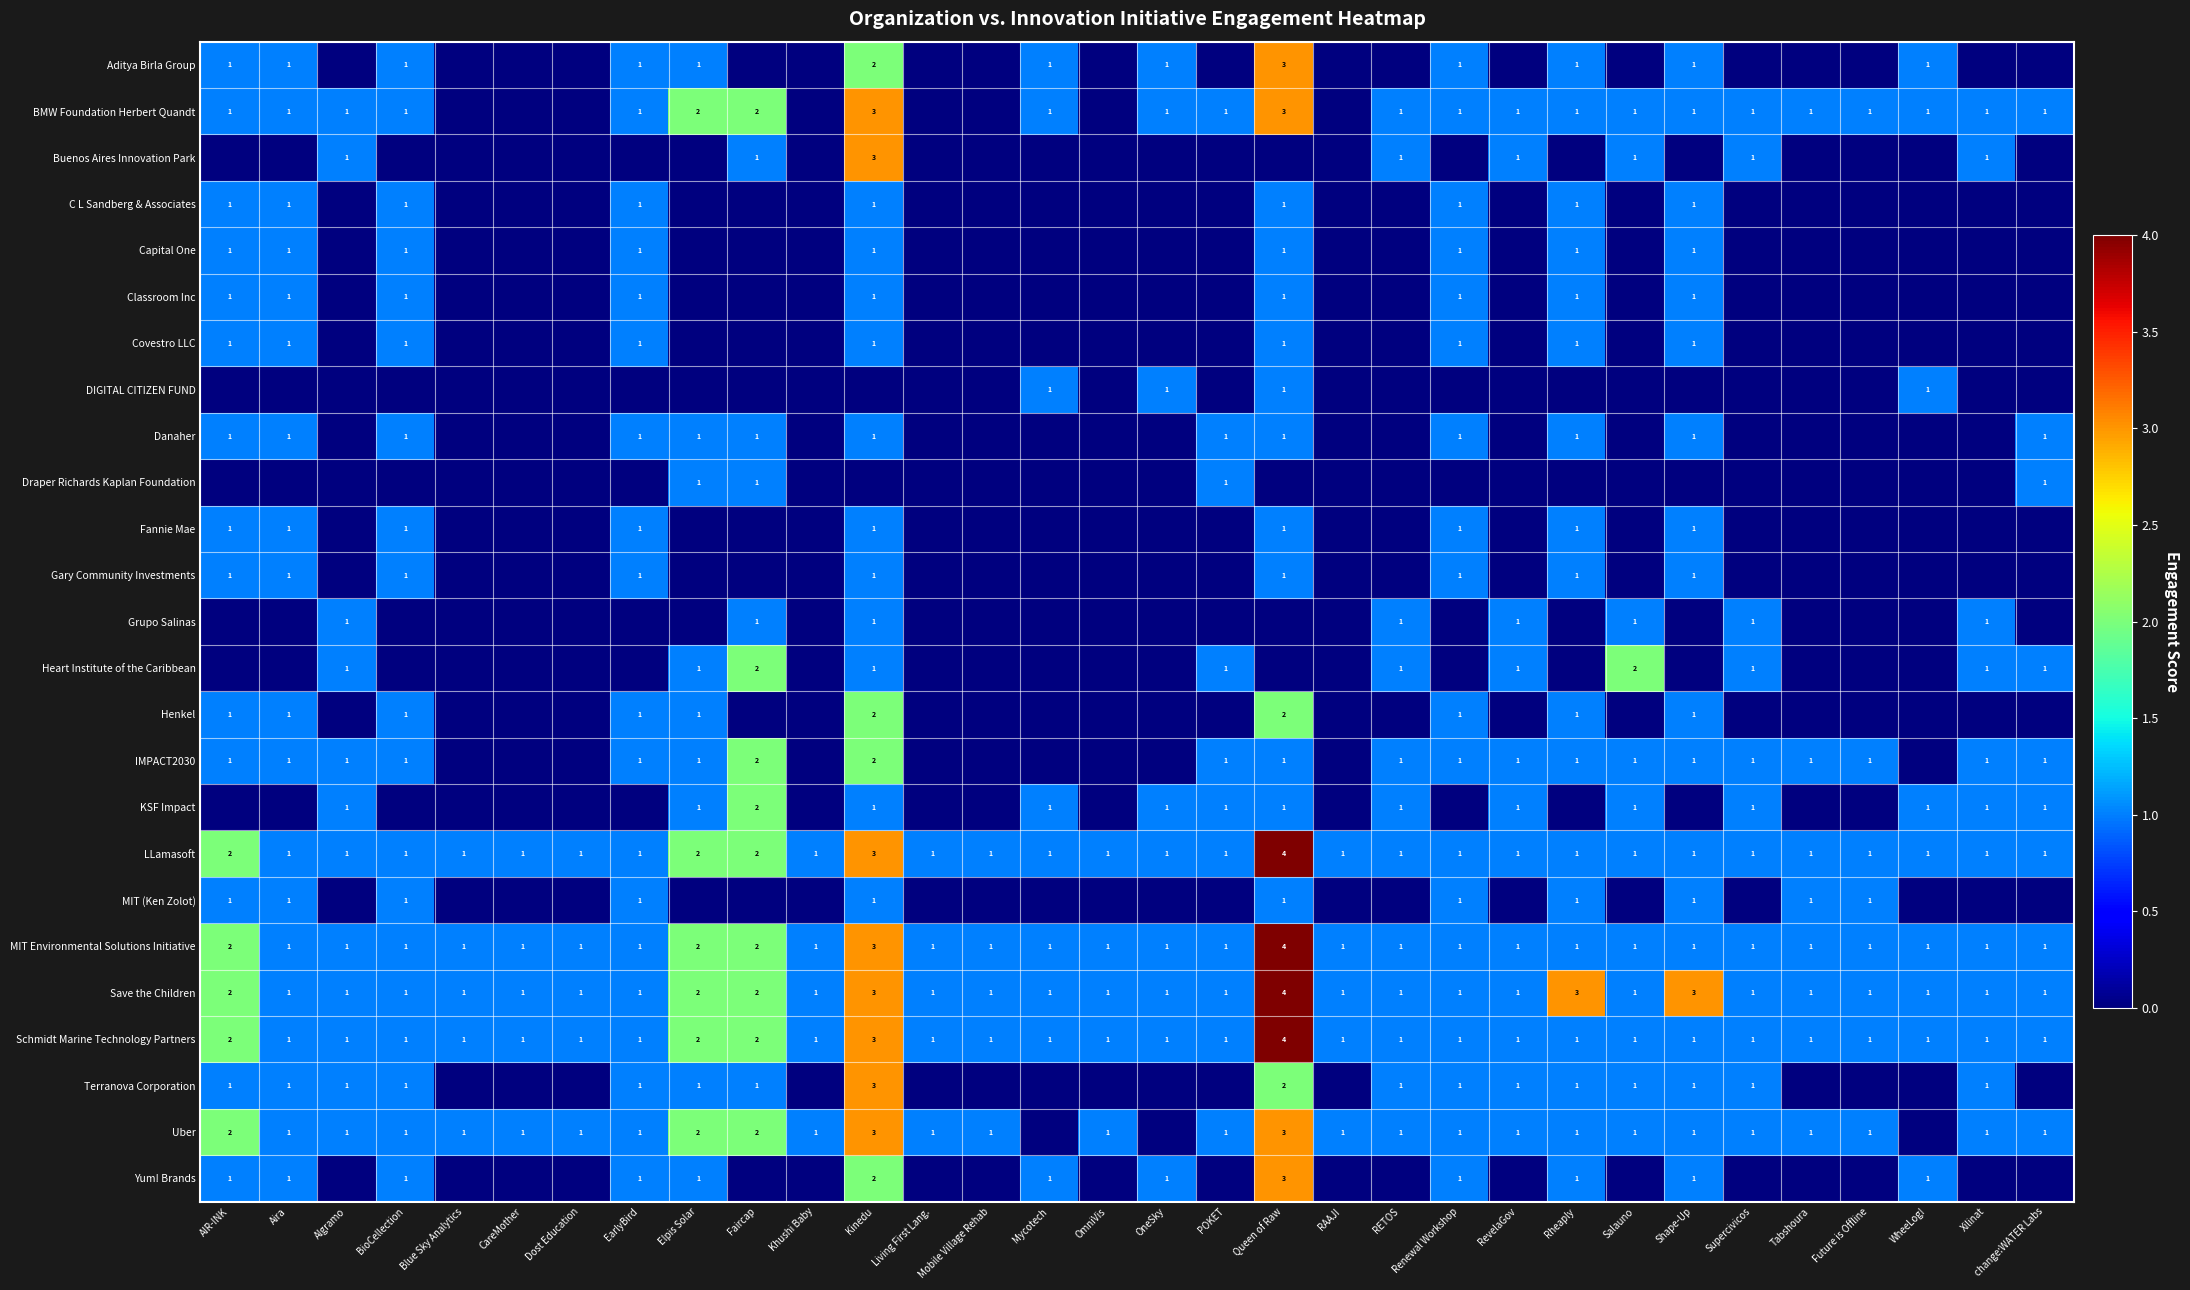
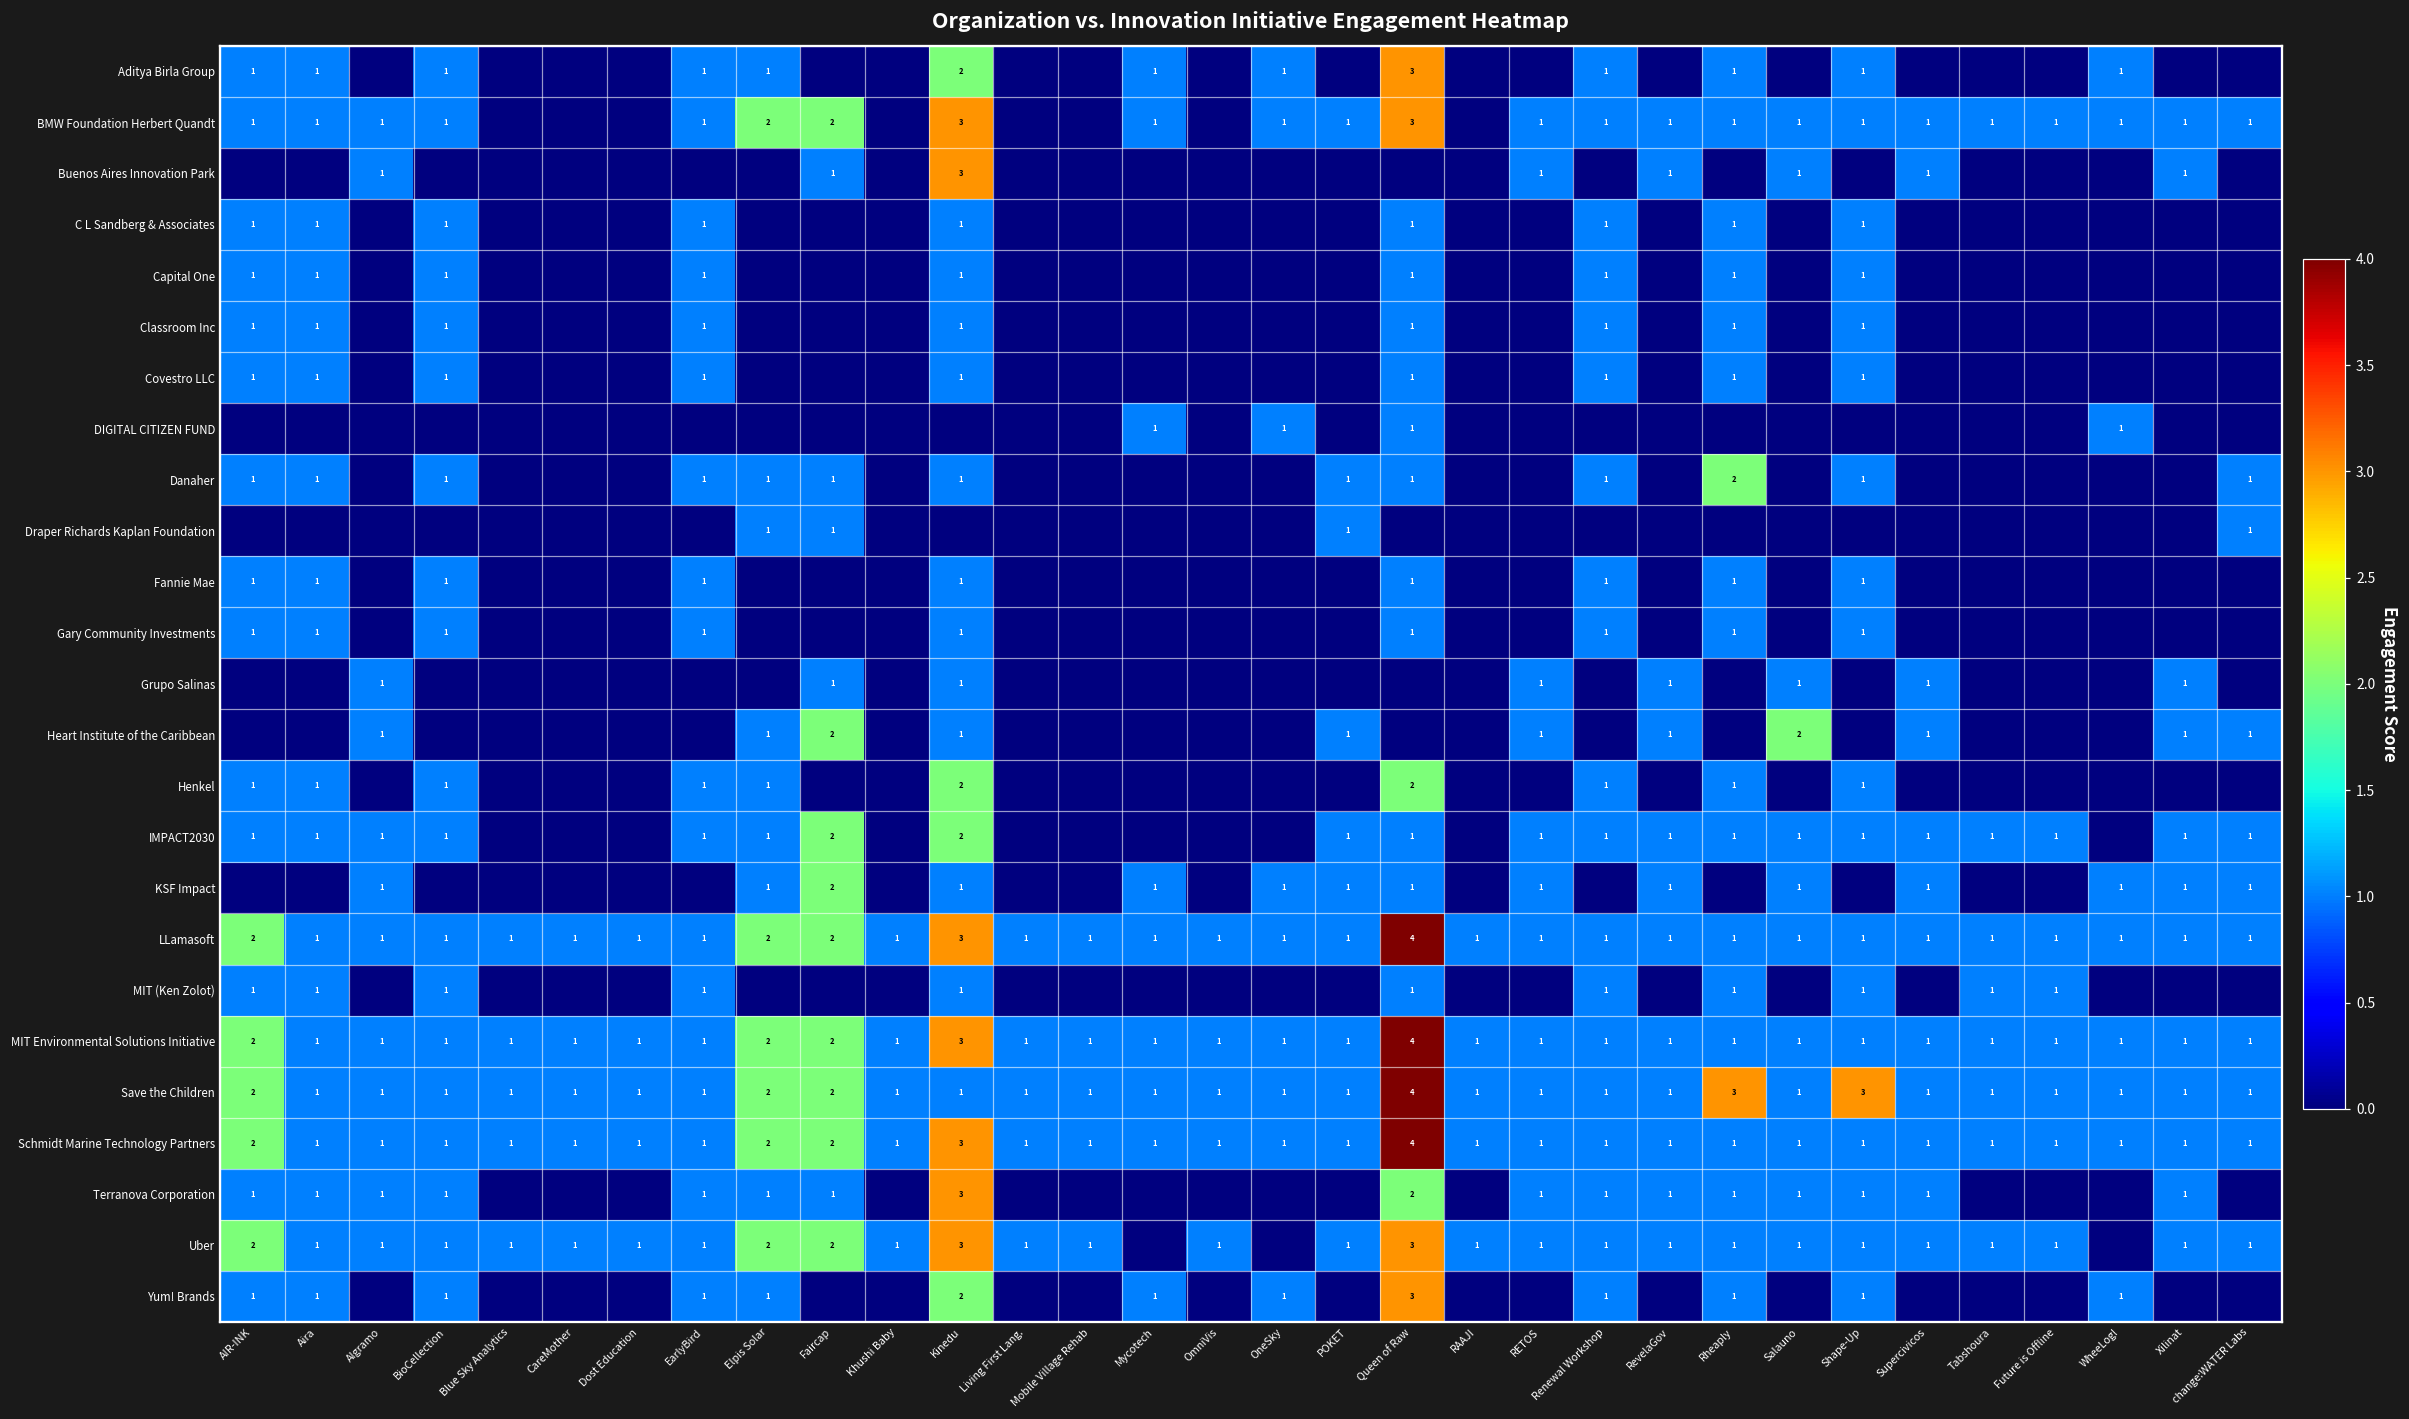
  {
    "Danaher": {
      "AIR-INK": 1,
      "Aira": 1,
      "BioCellection": 1,
      "EarlyBird": 1,
      "Elpis Solar": 1,
      "Faircap": 1,
      "Kinedu": 1,
      "POKET": 1,
      "Queen of Raw": 1,
      "Renewal Workshop": 1,
-     "Rheaply": 1,
+     "Rheaply": 2,
      "Shape-Up": 1,
      "change:WATER Labs": 1
    },
    "Save the Children": {
      "AIR-INK": 2,
      "Aira": 1,
      "Algramo": 1,
      "BioCellection": 1,
      "Blue Sky Analytics": 1,
      "CareMother": 1,
      "Dost Education": 1,
      "EarlyBird": 1,
      "Elpis Solar": 2,
      "Faircap": 2,
      "Khushi Baby": 1,
-     "Kinedu": 3,
+     "Kinedu": 1,
      "Living First Lang.": 1,
      "Mobile Village Rehab": 1,
      "Mycotech": 1,
      "OmniVis": 1,
      "OneSky": 1,
      "POKET": 1,
      "Queen of Raw": 4,
      "RAAJI": 1,
      "RETOS": 1,
      "Renewal Workshop": 1,
      "RevelaGov": 1,
      "Rheaply": 3,
      "Salauno": 1,
      "Shape-Up": 3,
      "Supercivicos": 1,
      "Tabshoura": 1,
      "Future is Offline": 1,
      "WheeLog!": 1,
      "Xilinat": 1,
      "change:WATER Labs": 1
    }
  }
